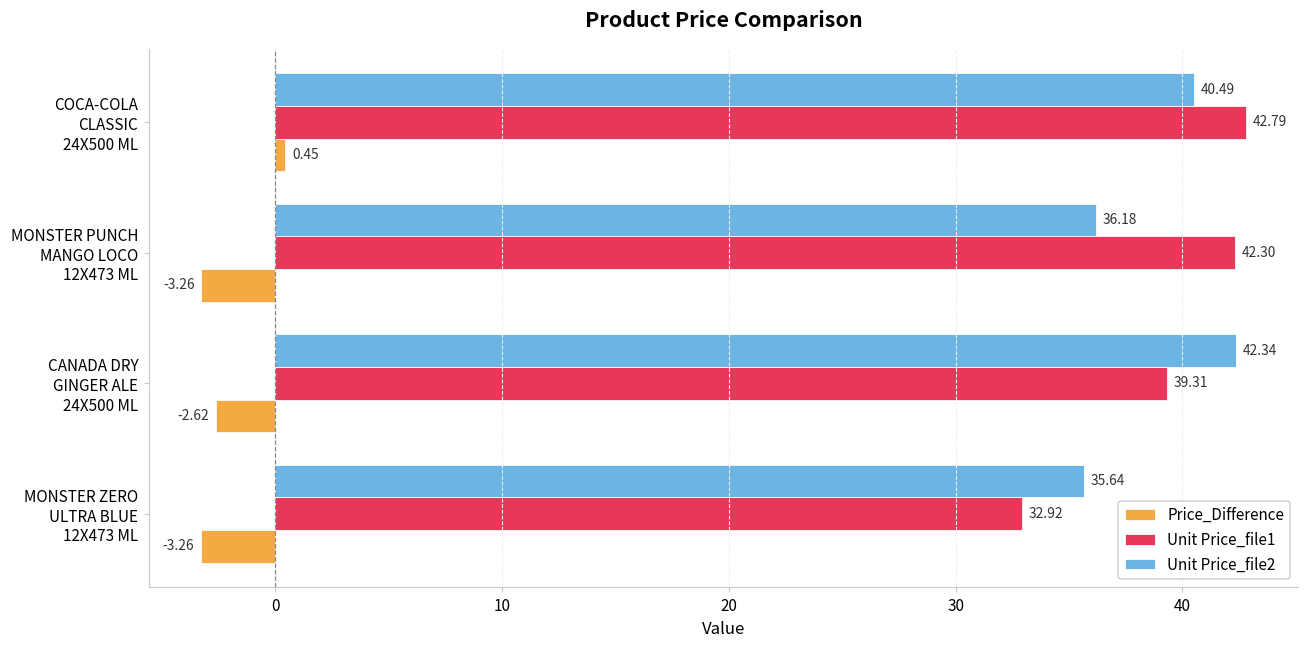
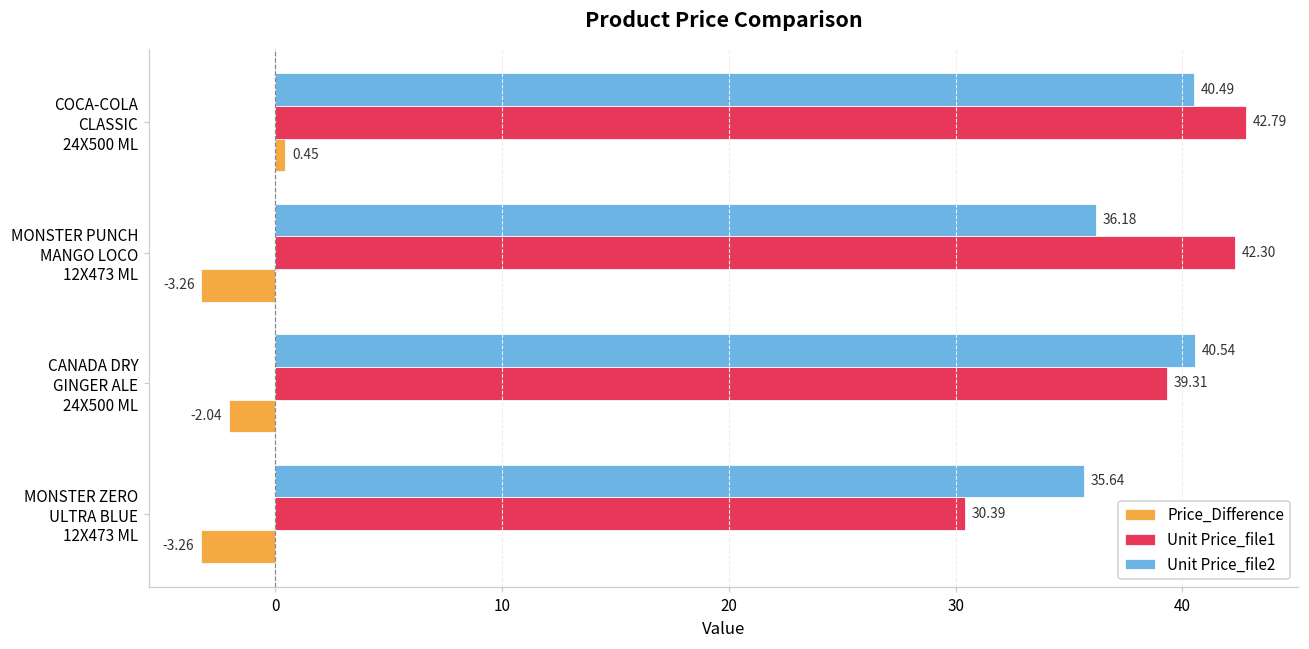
  {
    "Price_Difference": {
      "COCA-COLA CLASSIC 24X500 ML": 0.45,
      "MONSTER PUNCH MANGO LOCO 12X473 ML": -3.26,
-     "CANADA DRY GINGER ALE 24X500 ML": -2.62,
+     "CANADA DRY GINGER ALE 24X500 ML": -2.04,
      "MONSTER ZERO ULTRA BLUE 12X473 ML": -3.26
    },
    "Unit Price_file1": {
      "COCA-COLA CLASSIC 24X500 ML": 42.79,
      "MONSTER PUNCH MANGO LOCO 12X473 ML": 42.30,
      "CANADA DRY GINGER ALE 24X500 ML": 39.31,
-     "MONSTER ZERO ULTRA BLUE 12X473 ML": 32.92
+     "MONSTER ZERO ULTRA BLUE 12X473 ML": 30.39
    },
    "Unit Price_file2": {
      "COCA-COLA CLASSIC 24X500 ML": 40.49,
      "MONSTER PUNCH MANGO LOCO 12X473 ML": 36.18,
-     "CANADA DRY GINGER ALE 24X500 ML": 42.34,
+     "CANADA DRY GINGER ALE 24X500 ML": 40.54,
      "MONSTER ZERO ULTRA BLUE 12X473 ML": 35.64
    }
  }
